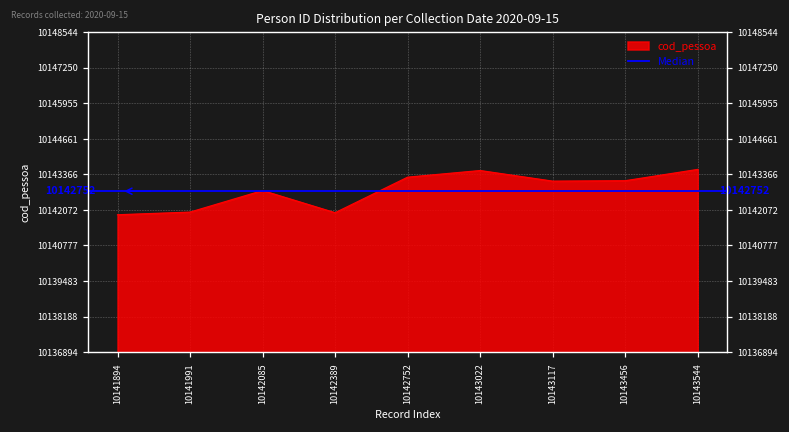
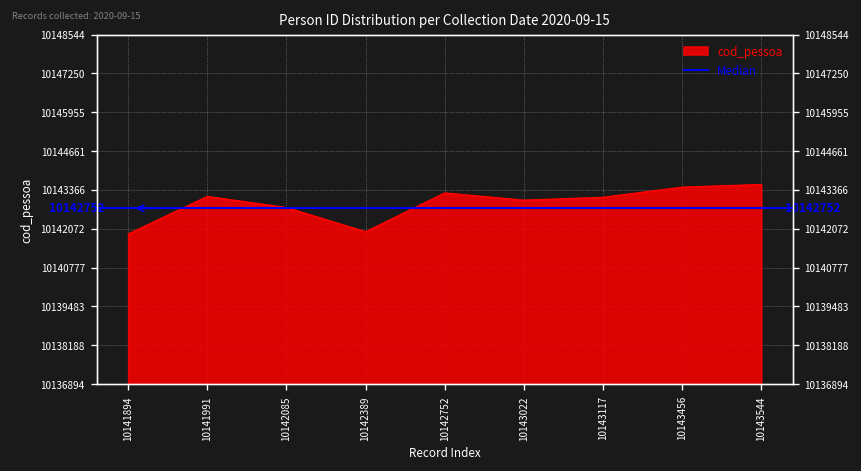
  {
    "10141894": 10141900,
-   "10141991": 10142000,
+   "10141991": 10143100,
    "10142085": 10142800,
    "10142389": 10142000,
    "10142752": 10143300,
-   "10143022": 10143500,
+   "10143022": 10143000,
    "10143117": 10143100,
-   "10143456": 10143100
+   "10143456": 10143500
  }
